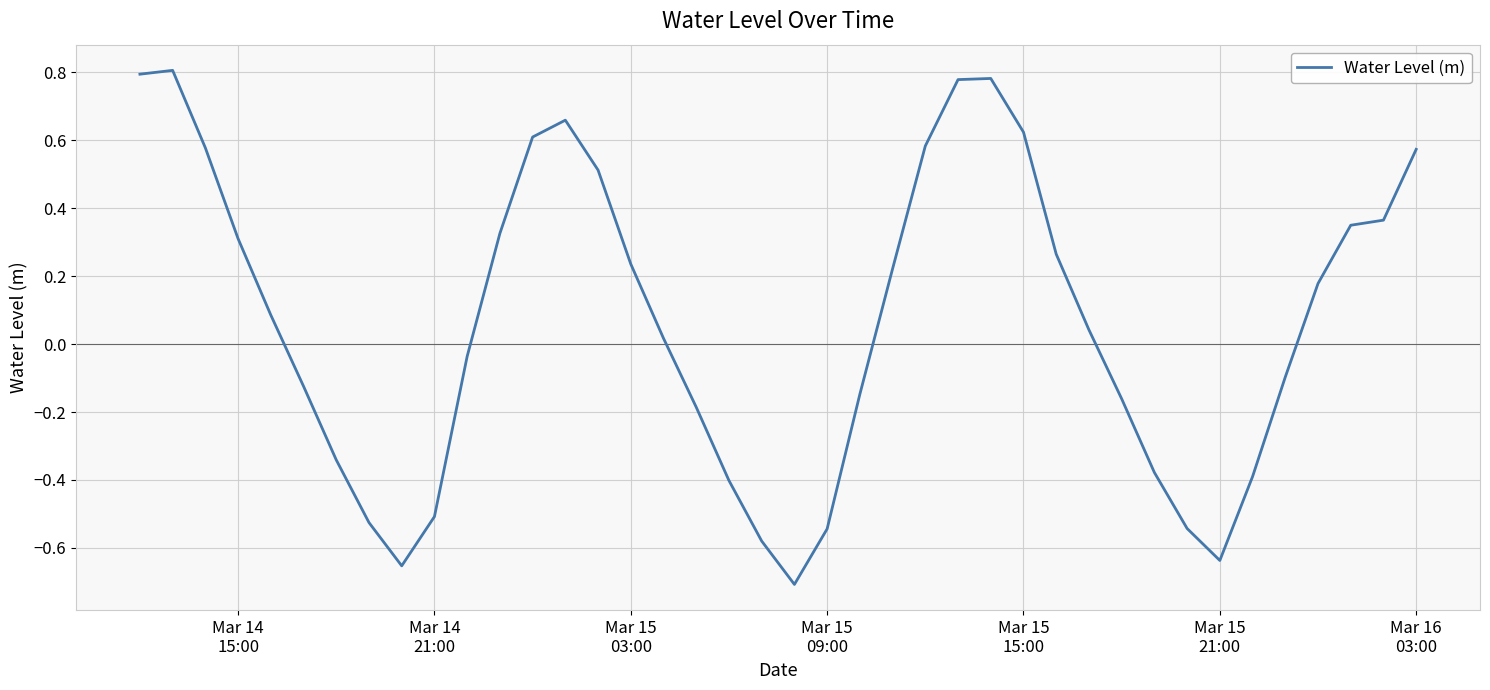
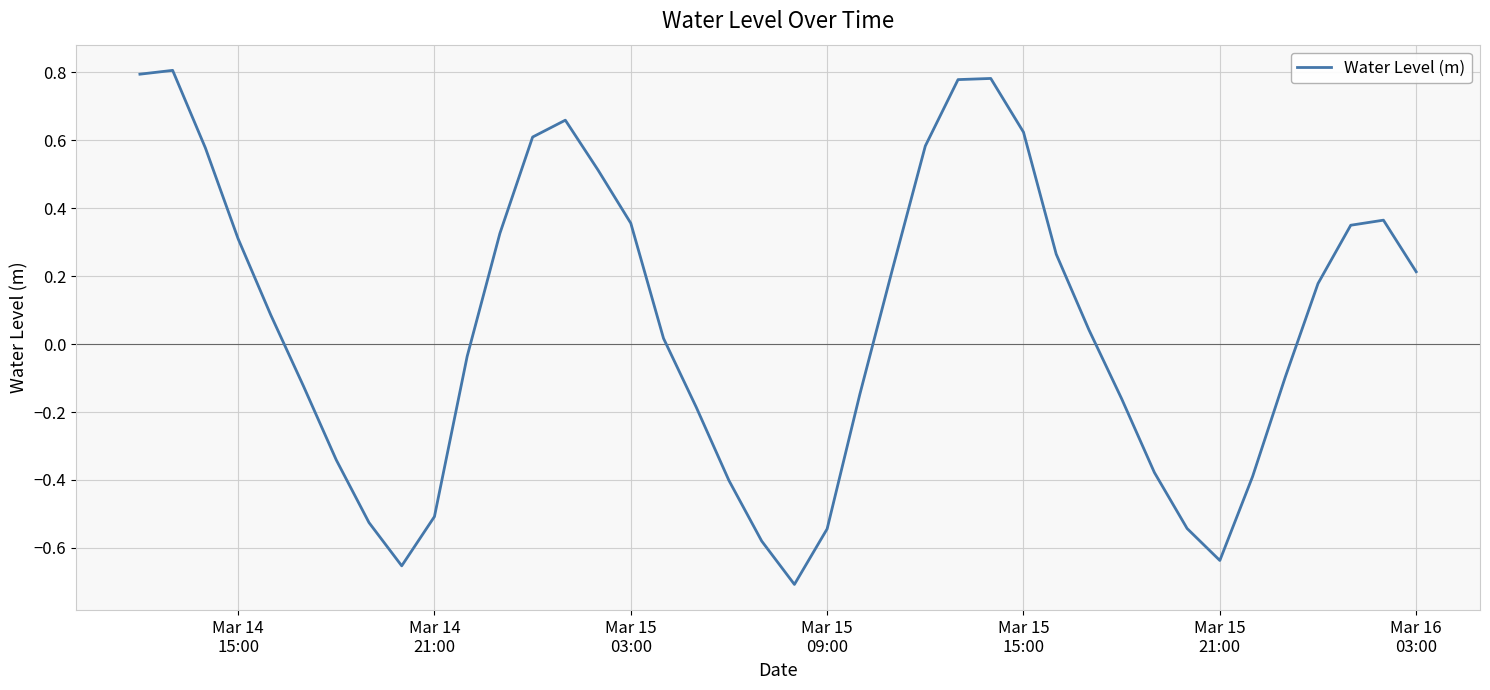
  {
    "Mar 14 15:00": 0.31,
    "Mar 14 21:00": -0.51,
-   "Mar 15 03:00": 0.24,
+   "Mar 15 03:00": 0.36,
    "Mar 15 09:00": -0.54,
    "Mar 15 15:00": 0.62,
    "Mar 15 21:00": -0.64,
-   "Mar 16 03:00": 0.57
+   "Mar 16 03:00": 0.21
  }
